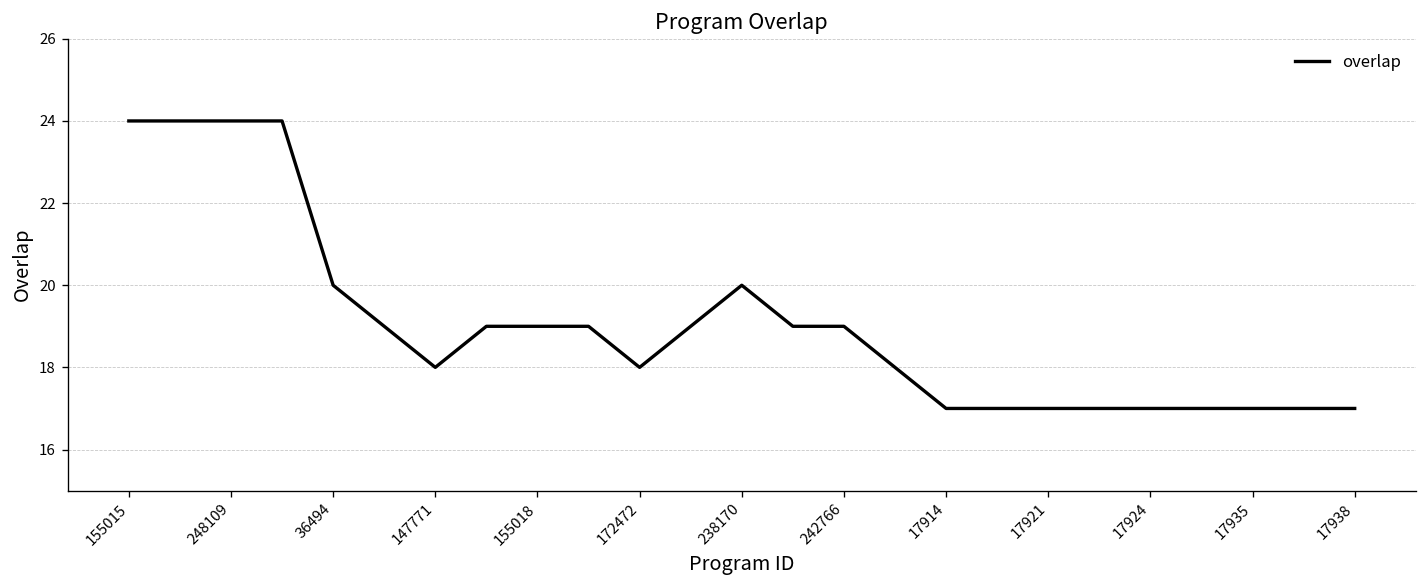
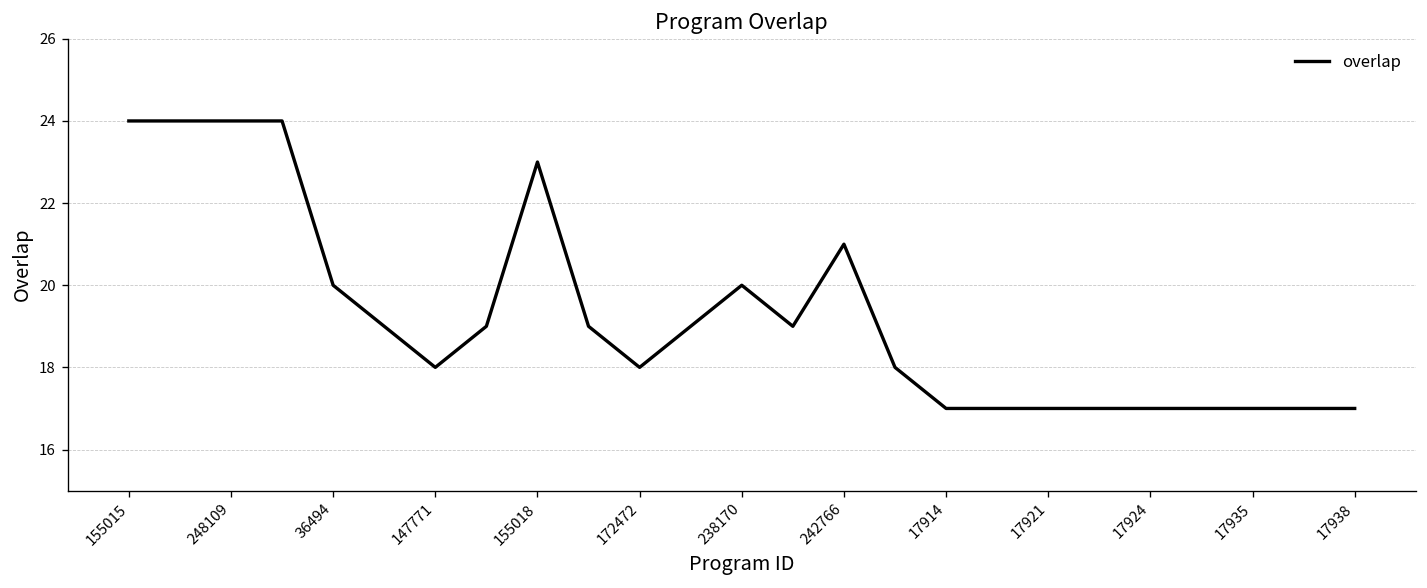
  {
    "155015": 24,
    "248109": 24,
    "36494": 20,
    "147771": 18,
-   "155018": 19,
+   "155018": 23,
    "172472": 18,
    "238170": 20,
-   "242766": 19,
+   "242766": 21,
    "17914": 17,
    "17921": 17,
    "17924": 17,
    "17935": 17,
    "17938": 17
  }
